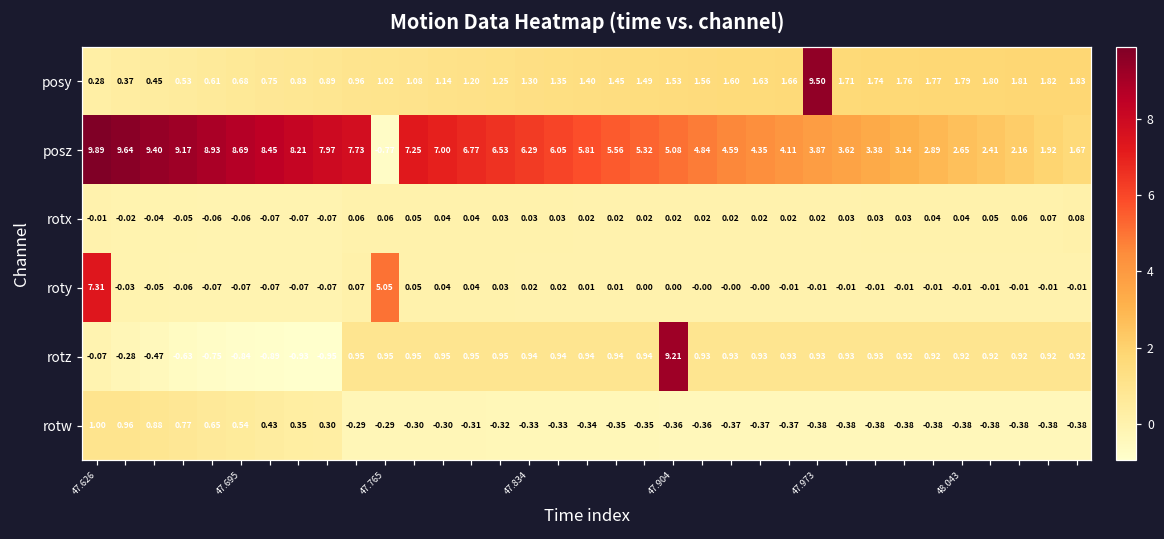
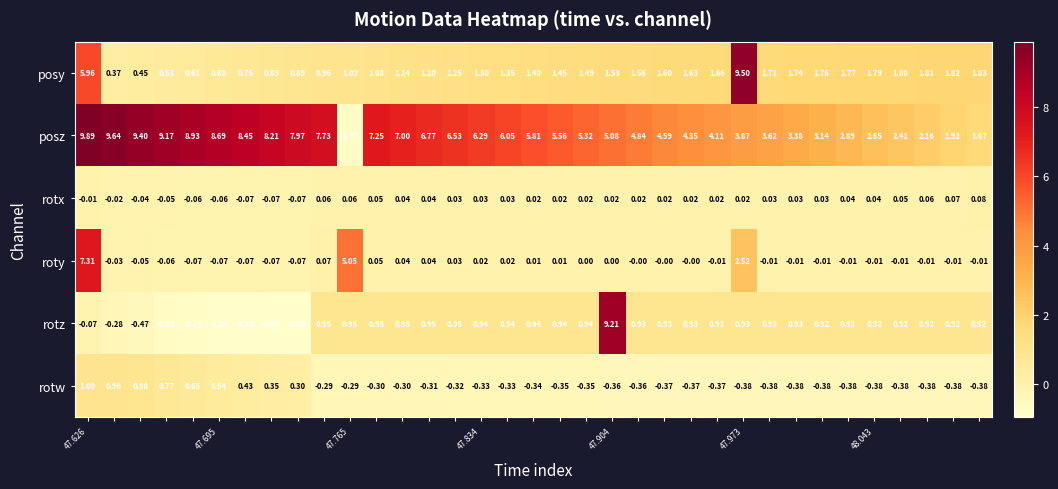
  {
    "posy": {
-     "47.626": 0.28,
+     "47.626": 5.96,
      "47.695": 0.68,
      "47.765": 1.02,
      "47.834": 1.30,
      "47.904": 1.53,
      "47.973": 9.50,
      "48.043": 1.79
    },
    "posz": {
      "47.626": 9.89,
      "47.695": 8.69,
      "47.765": -0.77,
      "47.834": 6.29,
      "47.904": 5.08,
      "47.973": 3.87,
      "48.043": 2.65
    },
    "rotx": {
      "47.626": -0.01,
      "47.695": -0.06,
      "47.765": 0.06,
      "47.834": 0.03,
      "47.904": 0.02,
      "47.973": 0.02,
      "48.043": 0.04
    },
    "roty": {
      "47.626": 7.31,
      "47.695": -0.07,
      "47.765": 5.05,
      "47.834": 0.02,
      "47.904": 0.00,
-     "47.973": -0.01,
+     "47.973": 2.52,
      "48.043": -0.01
    },
    "rotz": {
      "47.626": -0.07,
      "47.695": -0.84,
      "47.765": 0.95,
      "47.834": 0.94,
      "47.904": 9.21,
      "47.973": 0.93,
      "48.043": 0.92
    },
    "rotw": {
      "47.626": 1.00,
      "47.695": 0.54,
      "47.765": -0.29,
      "47.834": -0.33,
      "47.904": -0.36,
      "47.973": -0.38,
      "48.043": -0.38
    }
  }
